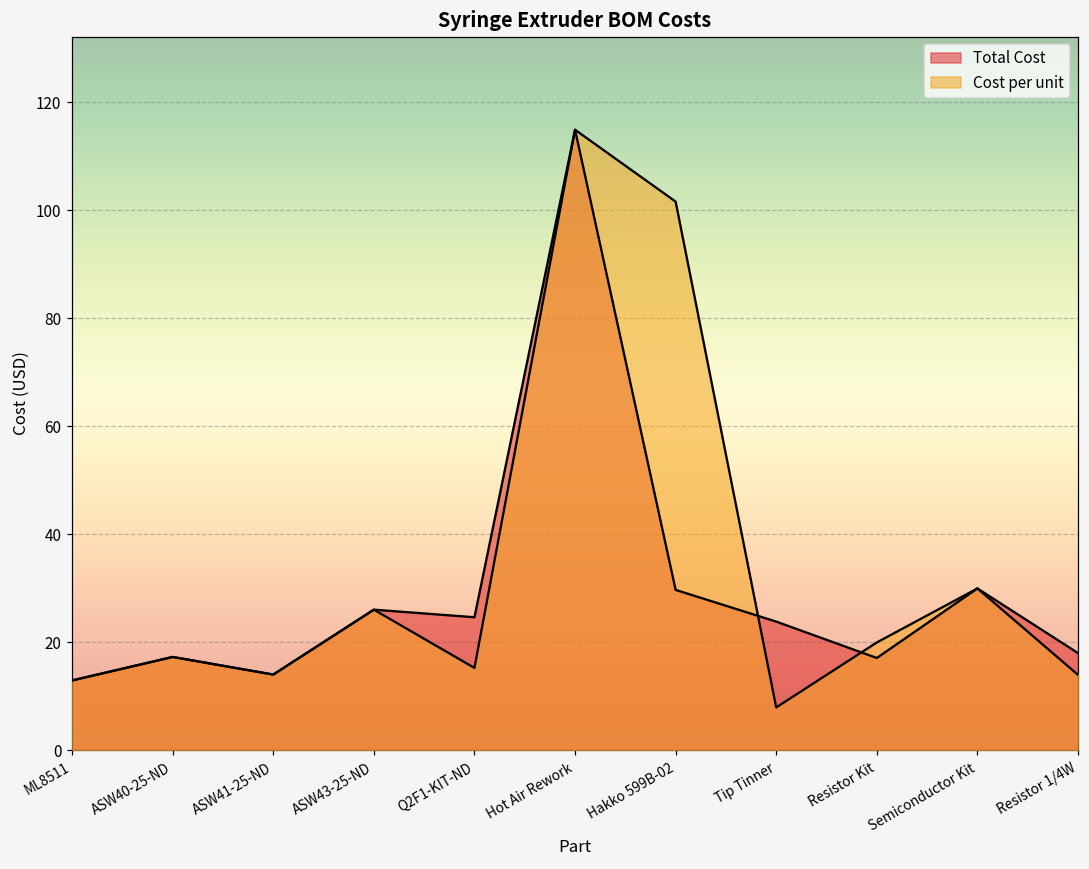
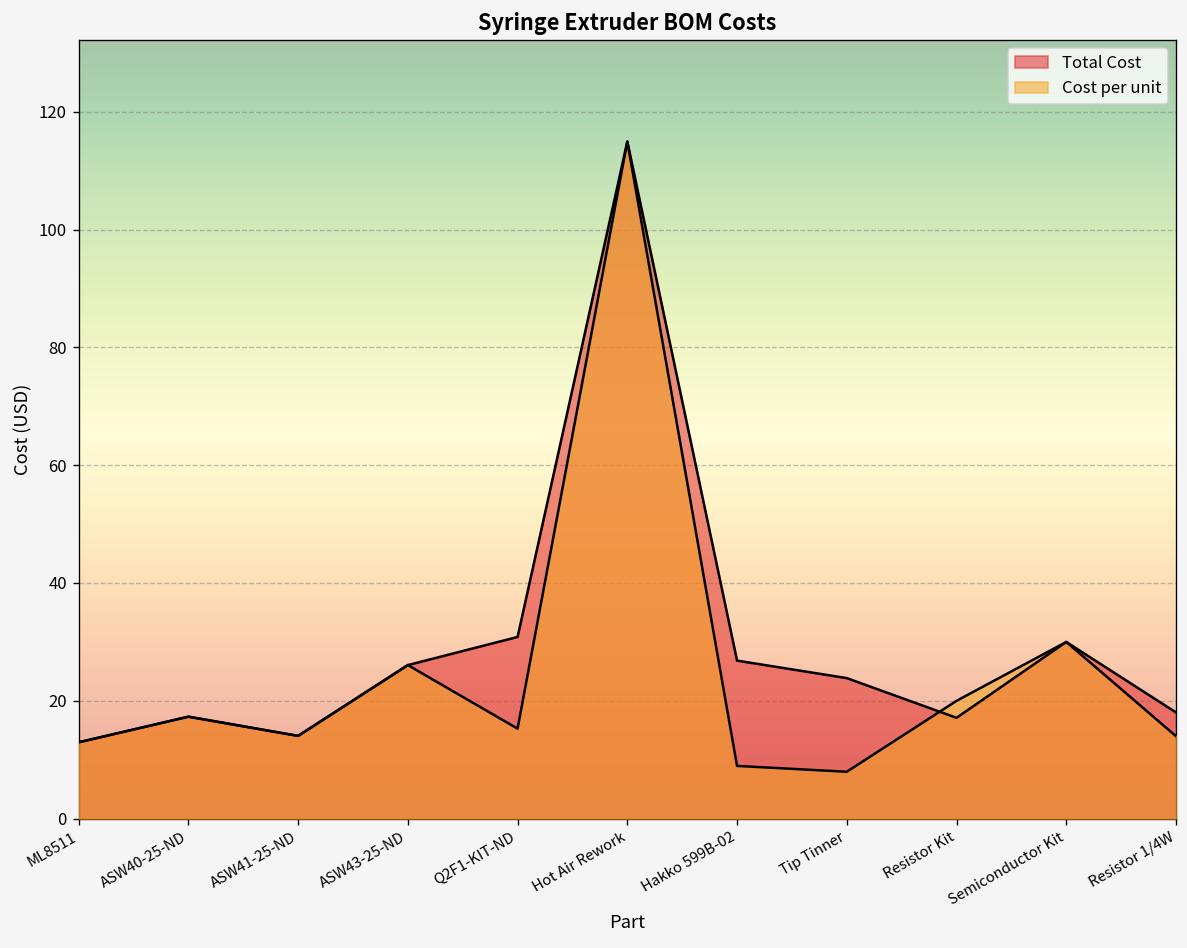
  {
    "Total Cost": {
-     "Q2F1-KIT-ND": 25,
-     "Hakko 599B-02": 30,
+     "Q2F1-KIT-ND": 31,
+     "Hakko 599B-02": 27,
      "Tip Tinner": 24,
      "Resistor Kit": 17,
      "Resistor 1/4W": 18
    },
    "Cost per unit": {
      "Q2F1-KIT-ND": 15,
-     "Hakko 599B-02": 102,
+     "Hakko 599B-02": 9,
      "Tip Tinner": 8,
      "Resistor Kit": 20,
      "Resistor 1/4W": 14
    }
  }
